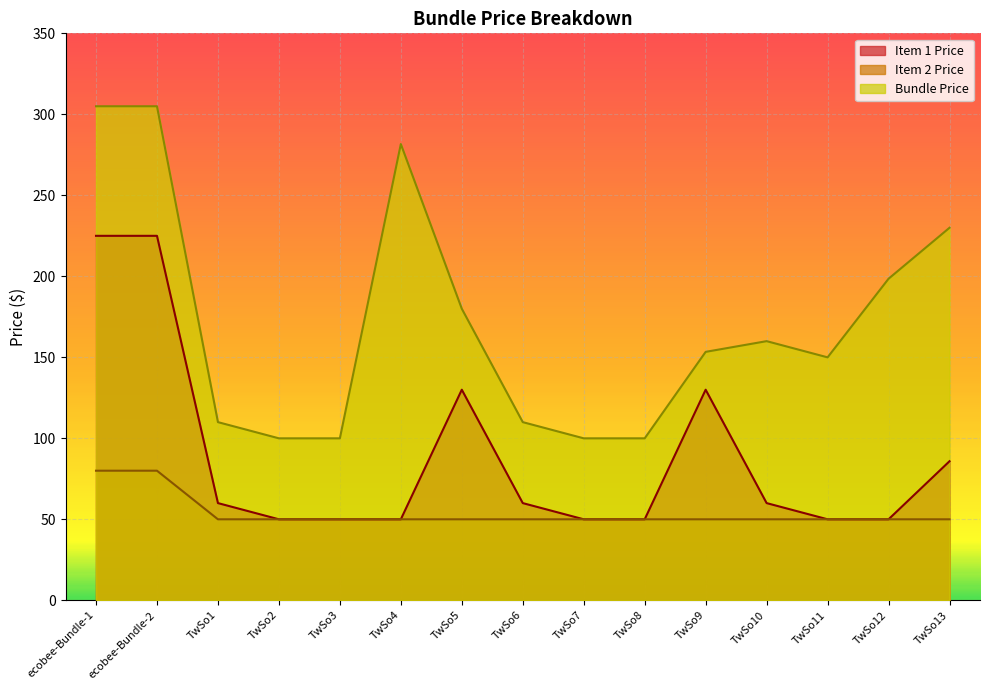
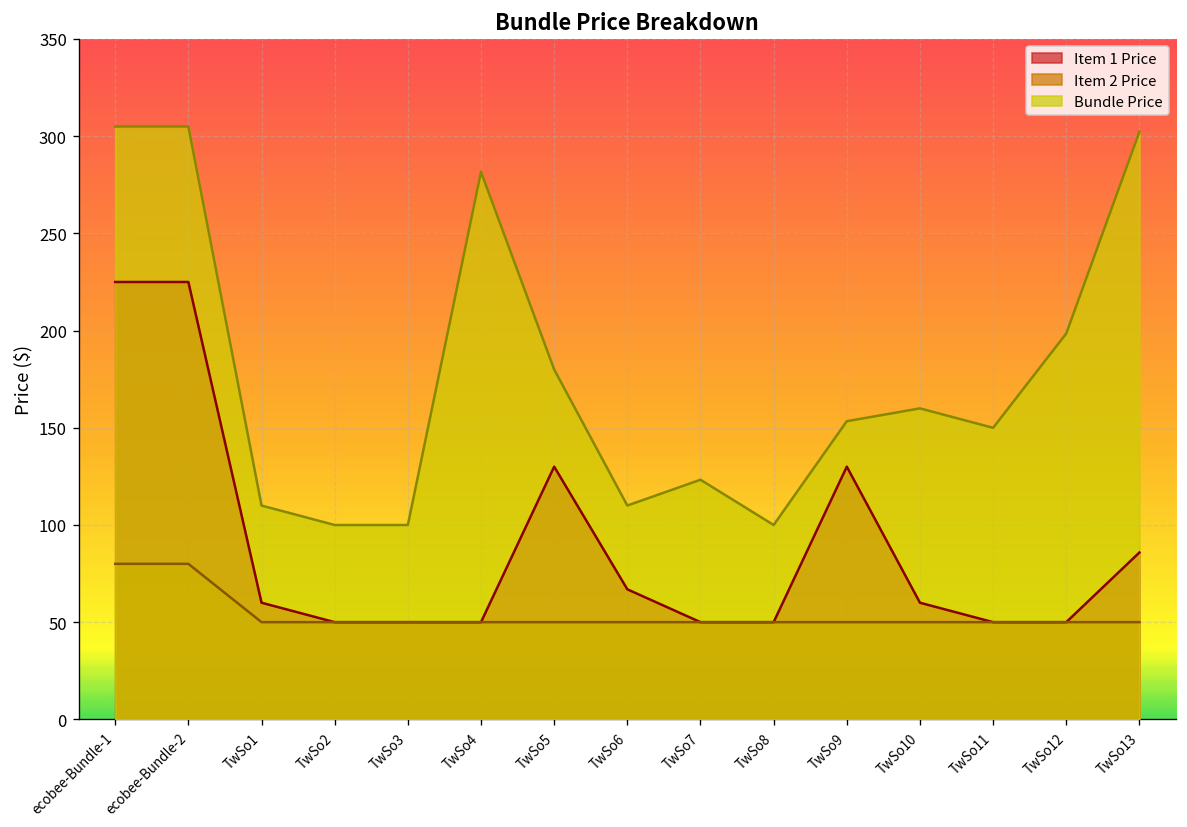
  {
    "Item 1 Price": {
      "ecobee-Bundle-1": 225,
      "ecobee-Bundle-2": 225,
      "TwSo1": 60,
      "TwSo5": 130,
-     "TwSo6": 60,
+     "TwSo6": 67,
      "TwSo9": 130,
      "TwSo10": 60,
      "TwSo13": 86
    },
    "Item 2 Price": {
      "ecobee-Bundle-1": 80,
      "ecobee-Bundle-2": 80,
      "TwSo1": 50,
      "TwSo5": 50,
      "TwSo6": 50,
      "TwSo9": 50,
      "TwSo10": 50,
      "TwSo13": 50
    },
    "Bundle Price": {
      "ecobee-Bundle-1": 305,
      "ecobee-Bundle-2": 305,
      "TwSo1": 110,
      "TwSo2": 100,
      "TwSo3": 100,
      "TwSo4": 282,
      "TwSo5": 180,
      "TwSo6": 110,
-     "TwSo7": 100,
+     "TwSo7": 123,
      "TwSo8": 100,
      "TwSo9": 153,
      "TwSo10": 160,
      "TwSo11": 150,
      "TwSo12": 199,
-     "TwSo13": 230
+     "TwSo13": 302
    }
  }
